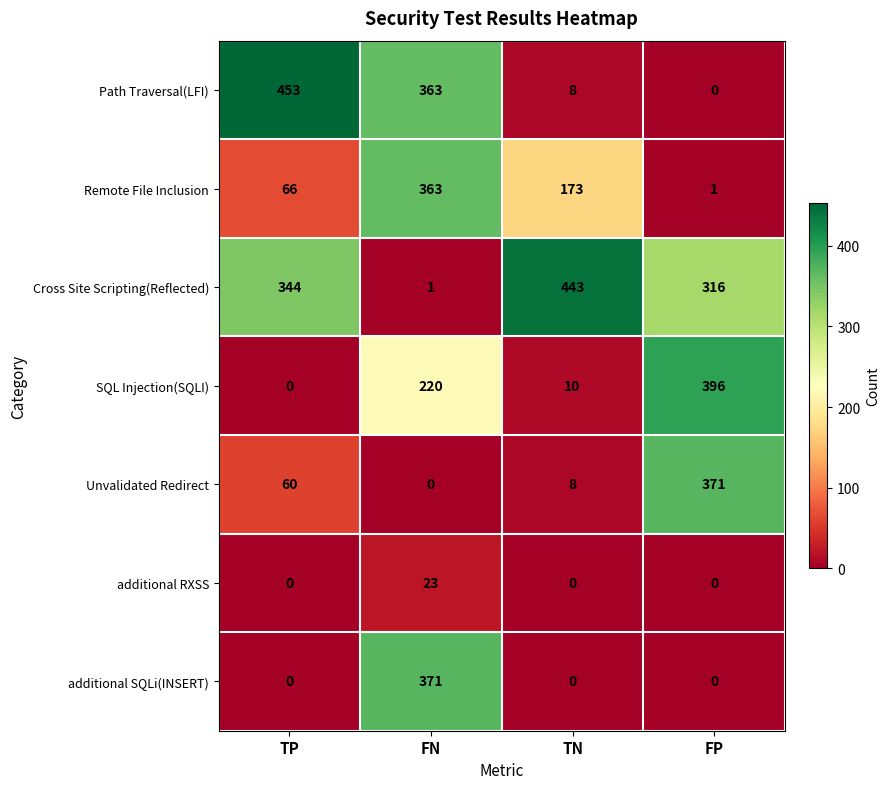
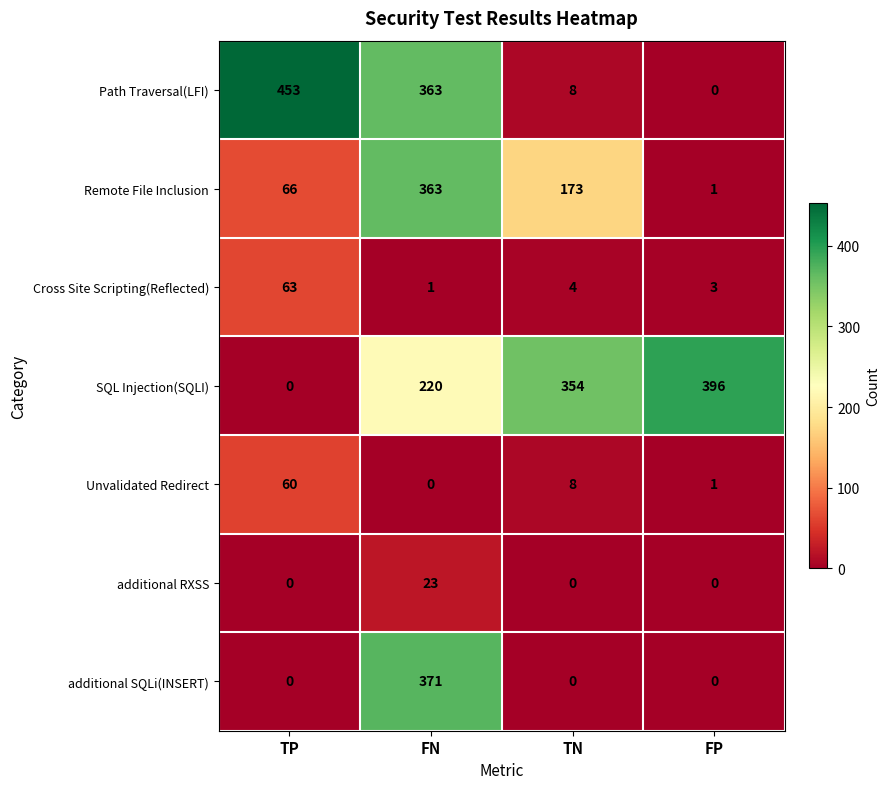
  {
    "Path Traversal(LFI)": {
      "TP": 453,
      "FN": 363,
      "TN": 8,
      "FP": 0
    },
    "Remote File Inclusion": {
      "TP": 66,
      "FN": 363,
      "TN": 173,
      "FP": 1
    },
    "Cross Site Scripting(Reflected)": {
-     "TP": 344,
+     "TP": 63,
      "FN": 1,
-     "TN": 443,
-     "FP": 316
+     "TN": 4,
+     "FP": 3
    },
    "SQL Injection(SQLI)": {
      "TP": 0,
      "FN": 220,
-     "TN": 10,
+     "TN": 354,
      "FP": 396
    },
    "Unvalidated Redirect": {
      "TP": 60,
      "FN": 0,
      "TN": 8,
-     "FP": 371
+     "FP": 1
    },
    "additional RXSS": {
      "TP": 0,
      "FN": 23,
      "TN": 0,
      "FP": 0
    },
    "additional SQLi(INSERT)": {
      "TP": 0,
      "FN": 371,
      "TN": 0,
      "FP": 0
    }
  }
